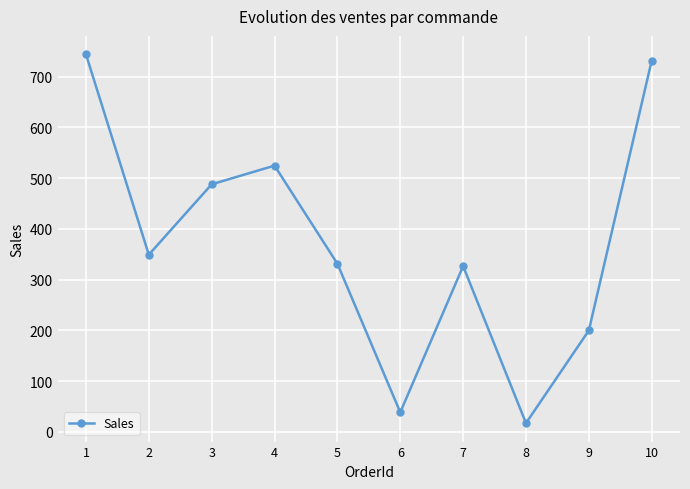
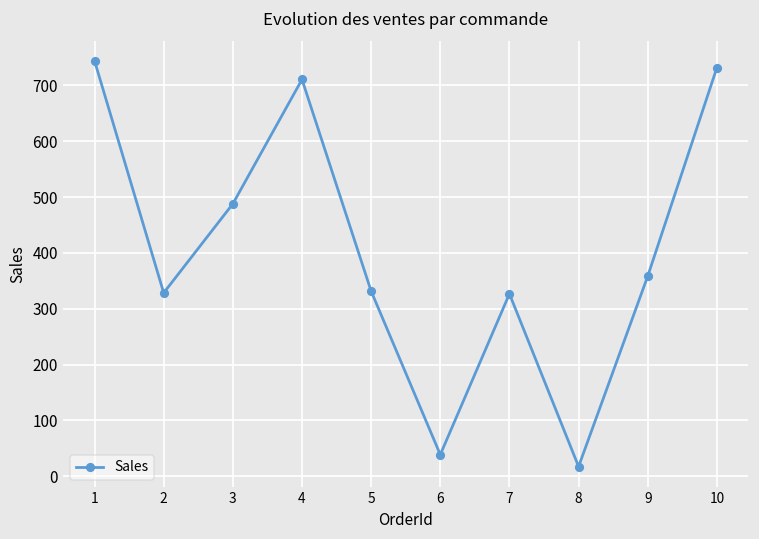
  {
    "1": 740,
-   "2": 350,
+   "2": 330,
    "3": 490,
-   "4": 520,
+   "4": 710,
    "5": 330,
    "6": 40,
    "7": 330,
    "8": 20,
-   "9": 200,
+   "9": 360,
    "10": 730
  }
